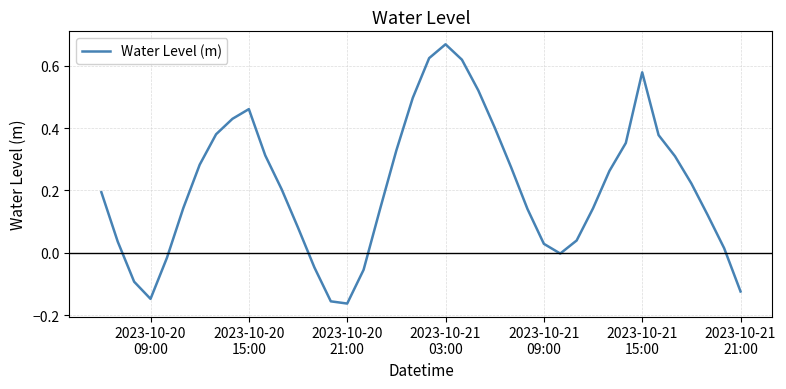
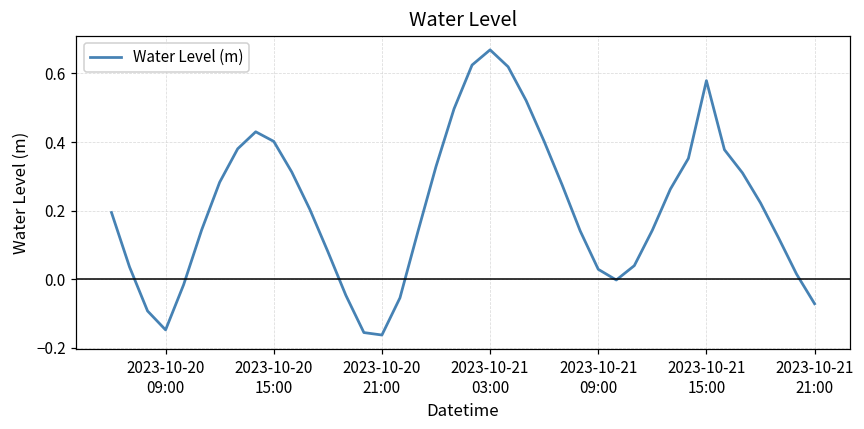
  {
    "2023-10-20 09:00": -0.15,
-   "2023-10-20 15:00": 0.46,
+   "2023-10-20 15:00": 0.40,
    "2023-10-20 21:00": -0.16,
    "2023-10-21 03:00": 0.67,
    "2023-10-21 09:00": 0.03,
    "2023-10-21 15:00": 0.58,
-   "2023-10-21 21:00": -0.12
+   "2023-10-21 21:00": -0.07
  }
